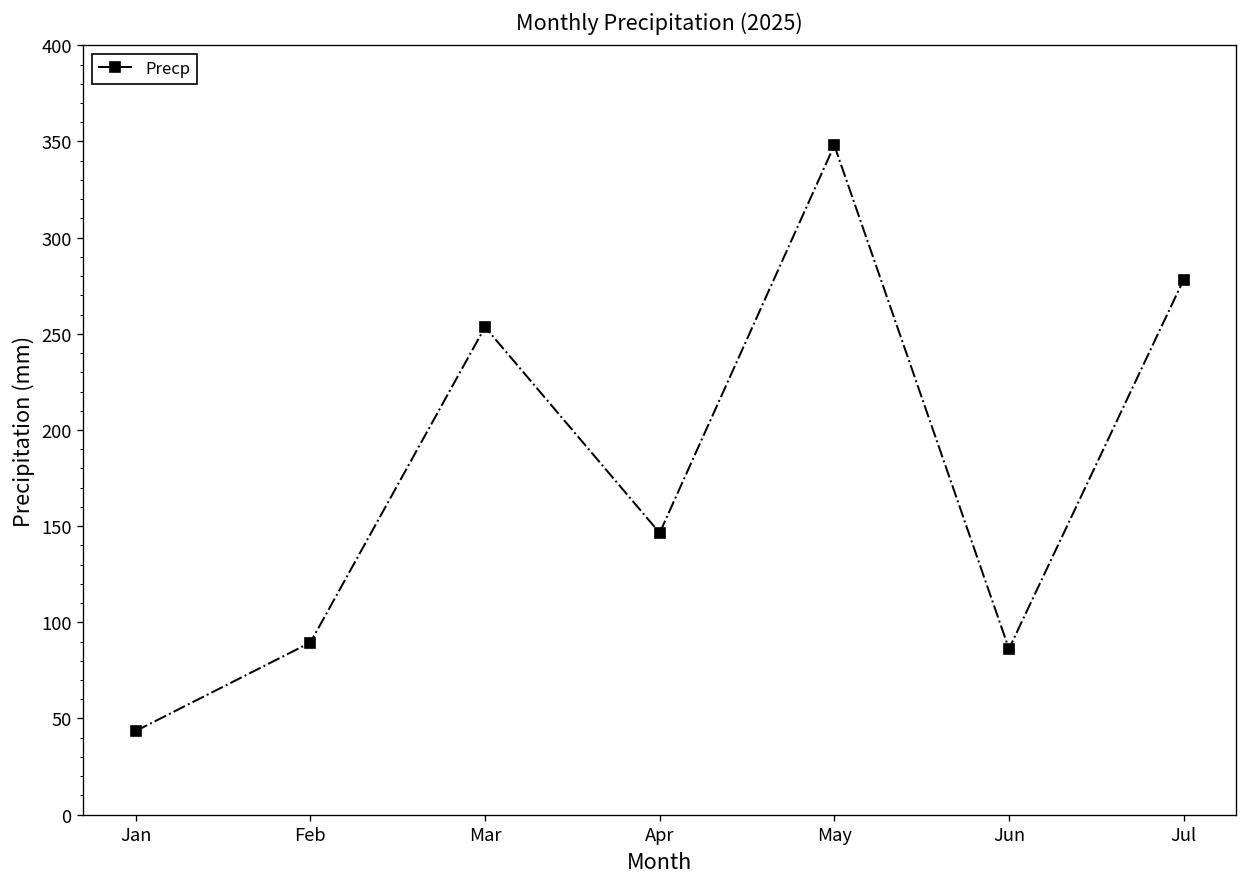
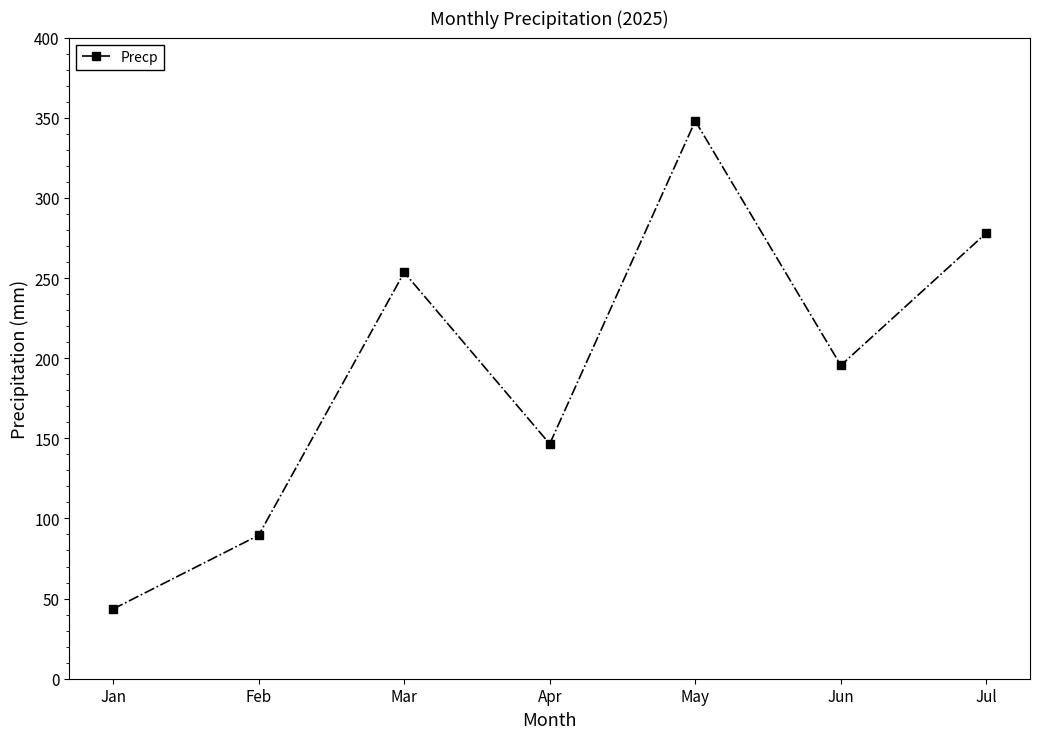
  {
    "Jan": 44,
    "Feb": 90,
    "Mar": 254,
    "Apr": 147,
    "May": 348,
-   "Jun": 86,
+   "Jun": 196,
    "Jul": 278
  }
